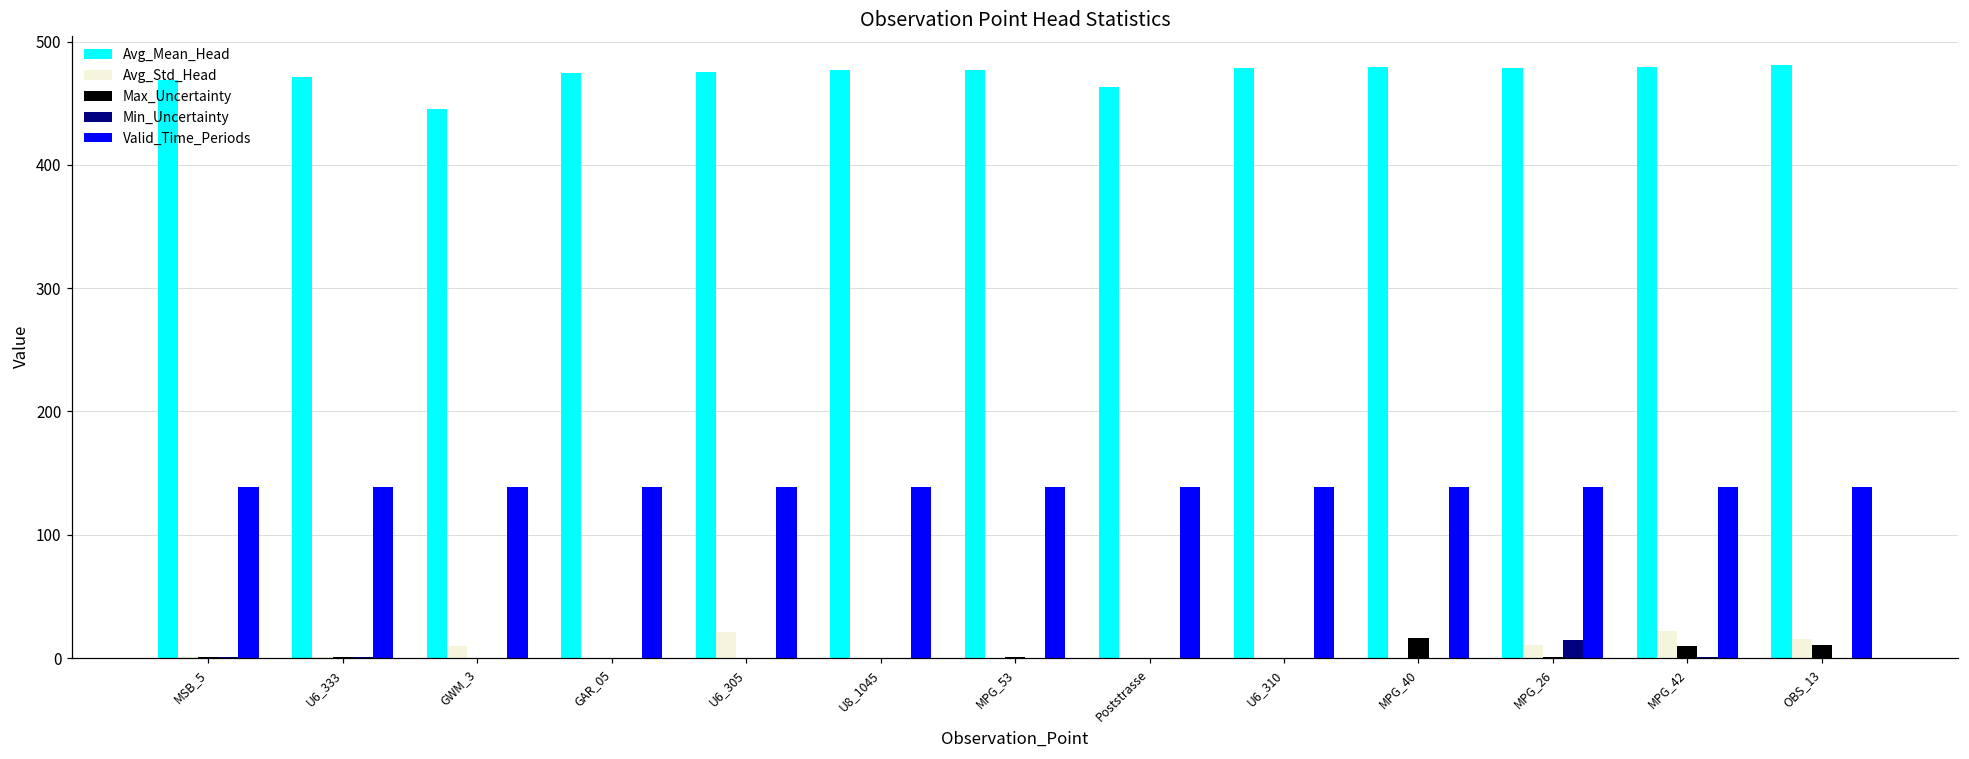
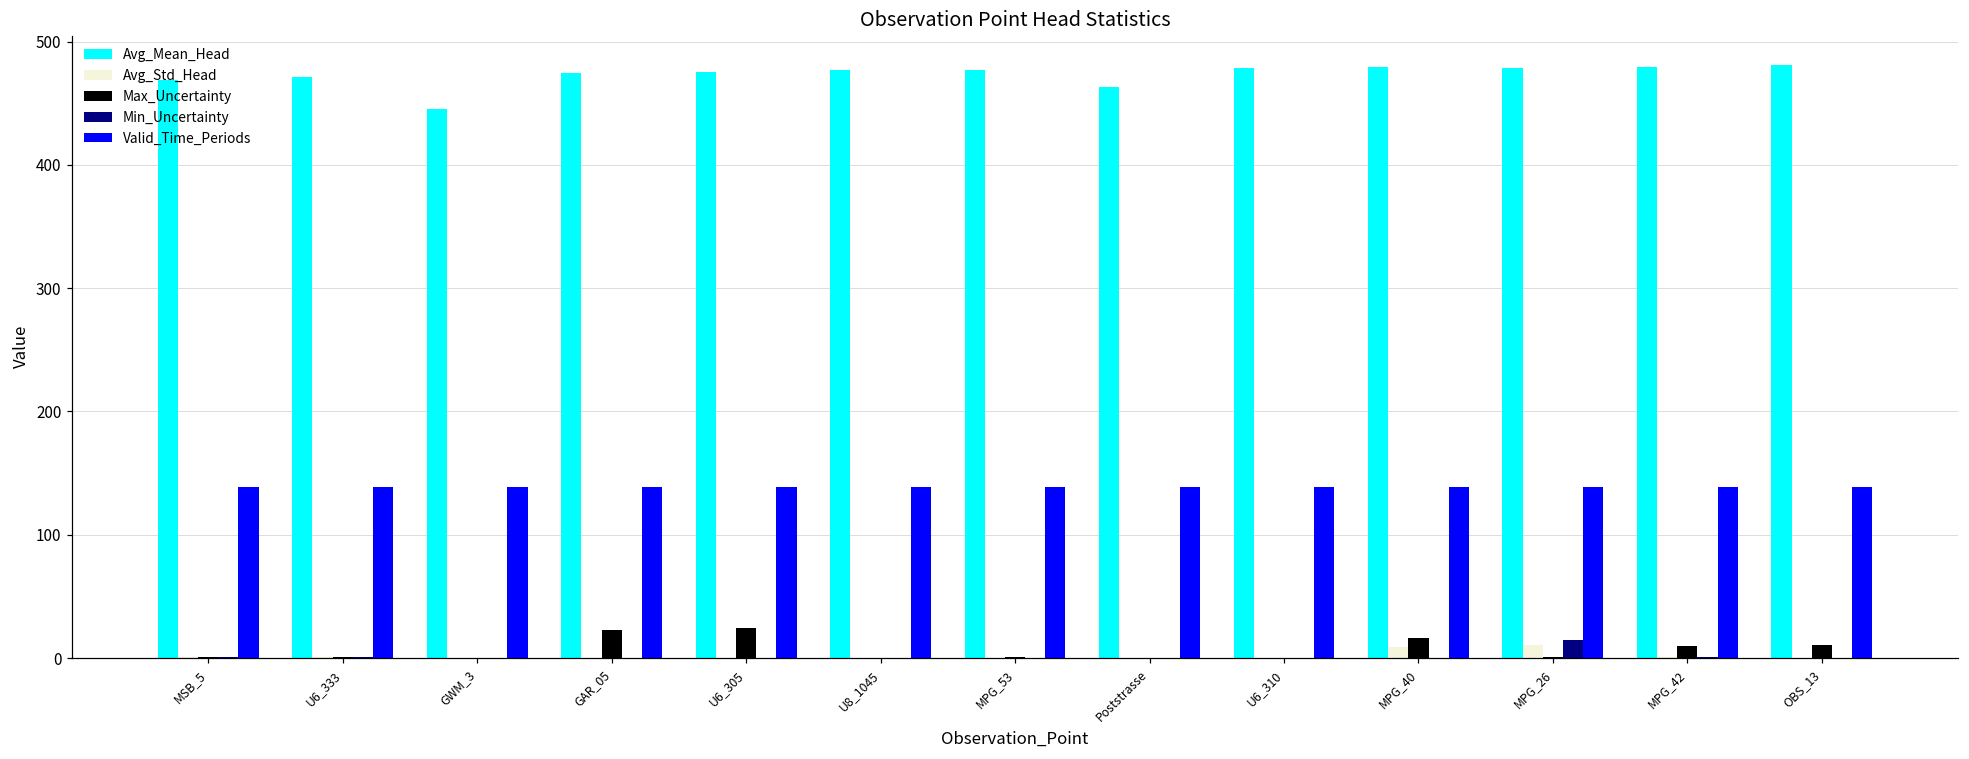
  {
    "Avg_Mean_Head": {
      "MSB_5": 469,
      "U6_333": 471,
      "GWM_3": 446,
      "GAR_05": 475,
      "U6_305": 476,
      "U8_1045": 477,
      "MPG_53": 477,
      "Poststrasse": 463,
      "U6_310": 478,
      "MPG_40": 479,
      "MPG_26": 479,
      "MPG_42": 479,
      "OBS_13": 481
    },
    "Avg_Std_Head": {
-     "GWM_3": 10,
-     "U6_305": 21,
-     "MPG_40": 0,
+     "GWM_3": 0,
+     "U6_305": 0,
+     "MPG_40": 9,
      "MPG_26": 11,
-     "MPG_42": 22,
-     "OBS_13": 16
+     "MPG_42": 0,
+     "OBS_13": 0
    },
    "Max_Uncertainty": {
-     "GAR_05": 0,
-     "U6_305": 0,
+     "GAR_05": 23,
+     "U6_305": 24,
      "MPG_40": 16,
      "MPG_42": 9,
      "OBS_13": 10
    },
    "Min_Uncertainty": {
      "MPG_26": 15
    },
    "Valid_Time_Periods": {
      "MSB_5": 139,
      "U6_333": 139,
      "GWM_3": 139,
      "GAR_05": 139,
      "U6_305": 139,
      "U8_1045": 139,
      "MPG_53": 139,
      "Poststrasse": 139,
      "U6_310": 139,
      "MPG_40": 139,
      "MPG_26": 139,
      "MPG_42": 139,
      "OBS_13": 139
    }
  }
